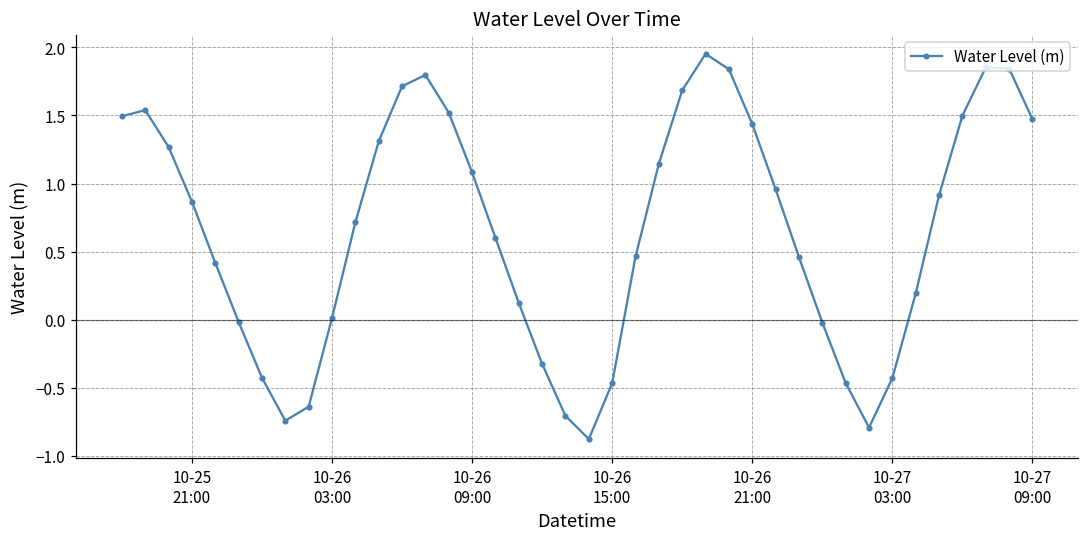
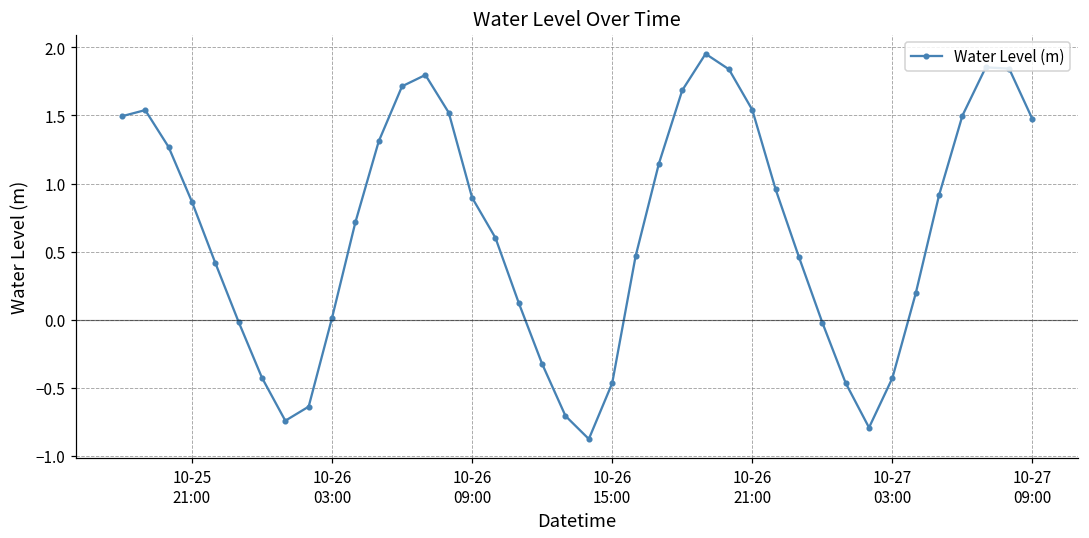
  {
    "10-25 21:00": 0.87,
    "10-26 03:00": 0.01,
-   "10-26 09:00": 1.08,
+   "10-26 09:00": 0.90,
    "10-26 15:00": -0.47,
-   "10-26 21:00": 1.44,
+   "10-26 21:00": 1.54,
    "10-27 03:00": -0.43,
    "10-27 09:00": 1.47
  }
